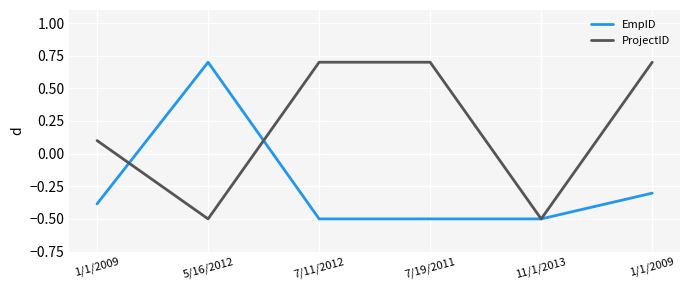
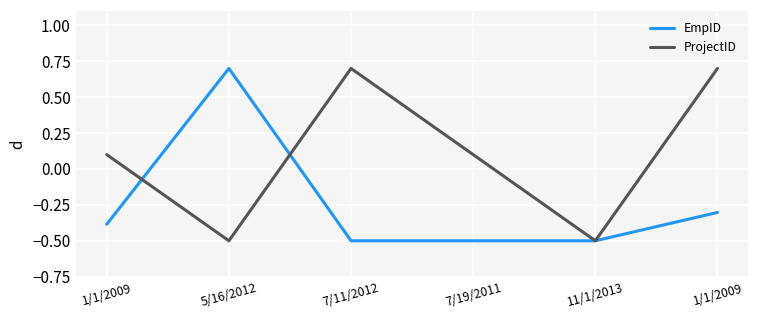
  {
    "EmpID": {
      "5/16/2012": 0.70,
      "7/11/2012": -0.50,
      "7/19/2011": -0.50
    },
    "ProjectID": {
      "5/16/2012": -0.50,
      "7/11/2012": 0.70,
-     "7/19/2011": 0.70
+     "7/19/2011": 0.10
    }
  }
